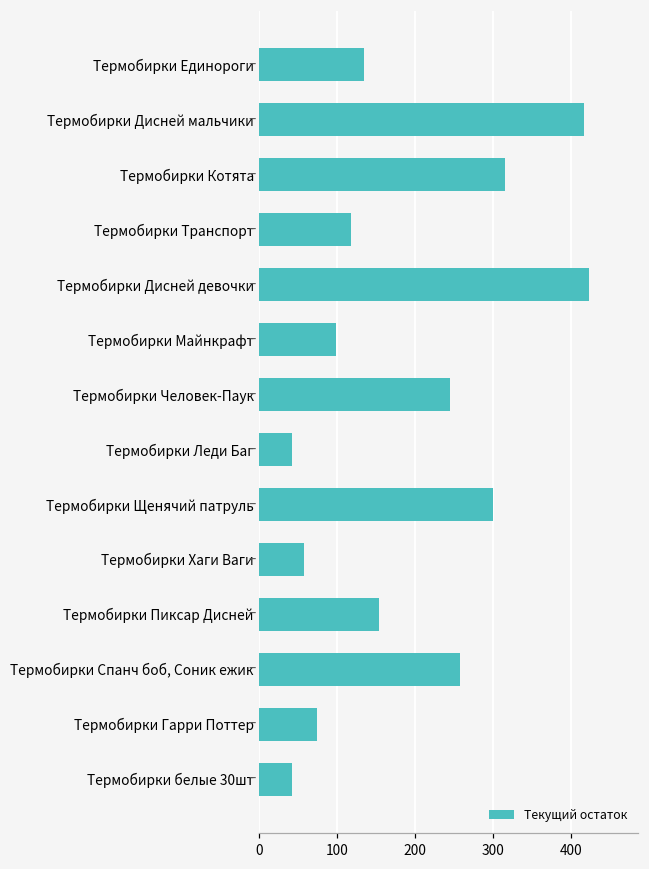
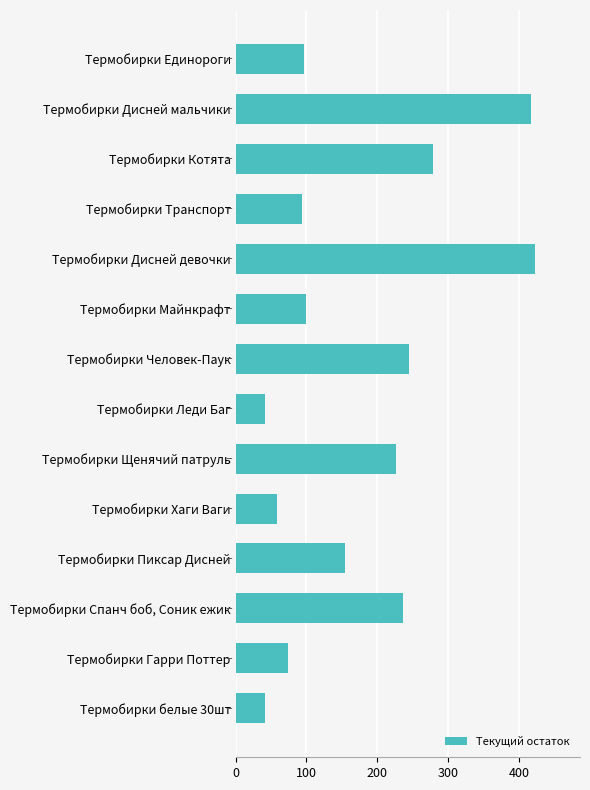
  {
-   "Термобирки Единороги": 140,
+   "Термобирки Единороги": 100,
    "Термобирки Дисней мальчики": 420,
-   "Термобирки Котята": 320,
-   "Термобирки Транспорт": 120,
+   "Термобирки Котята": 280,
+   "Термобирки Транспорт": 90,
    "Термобирки Дисней девочки": 420,
    "Термобирки Майнкрафт": 100,
    "Термобирки Человек-Паук": 250,
    "Термобирки Леди Баг": 40,
-   "Термобирки Щенячий патруль": 300,
+   "Термобирки Щенячий патруль": 230,
    "Термобирки Хаги Ваги": 60,
    "Термобирки Пиксар Дисней": 150,
-   "Термобирки Спанч боб, Соник ежик": 260,
+   "Термобирки Спанч боб, Соник ежик": 240,
    "Термобирки Гарри Поттер": 70,
    "Термобирки белые 30шт": 40
  }
